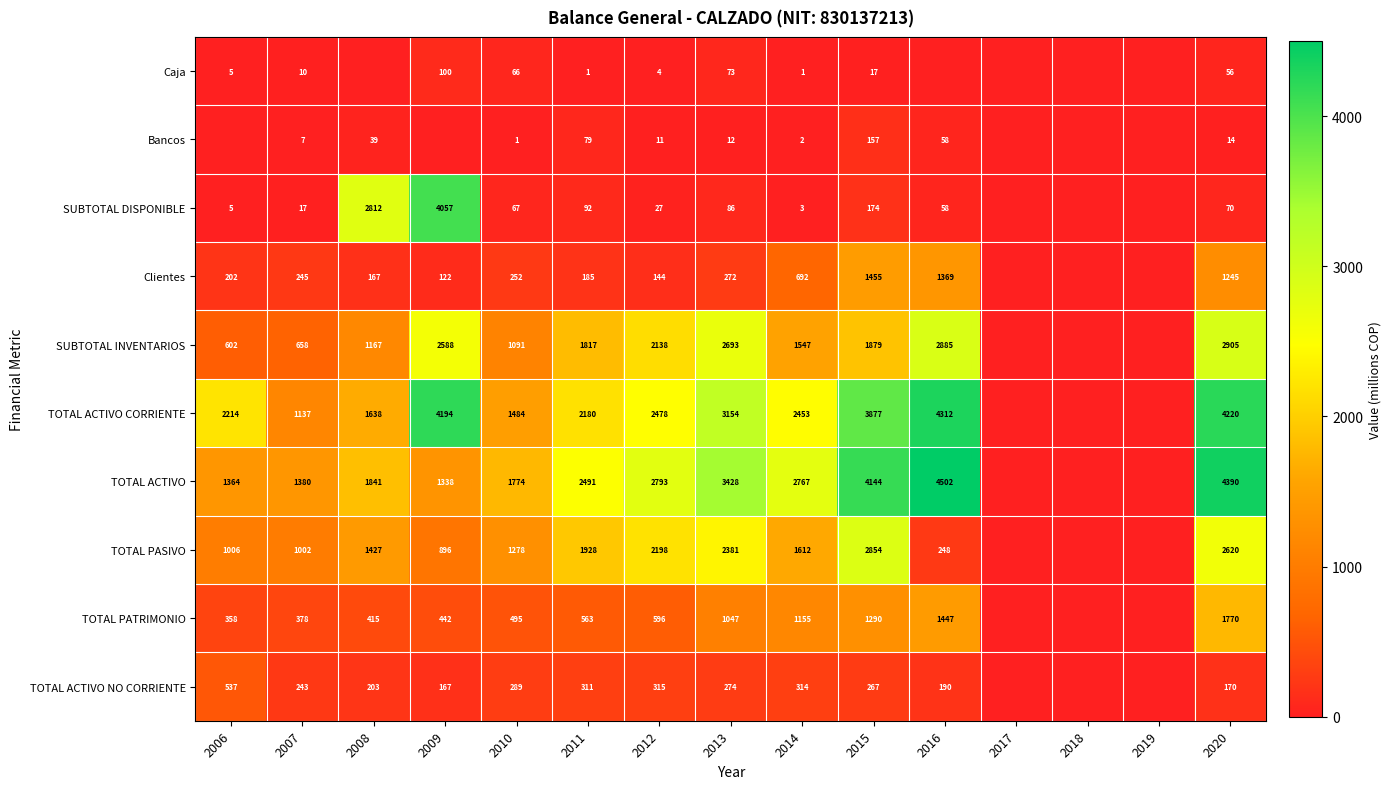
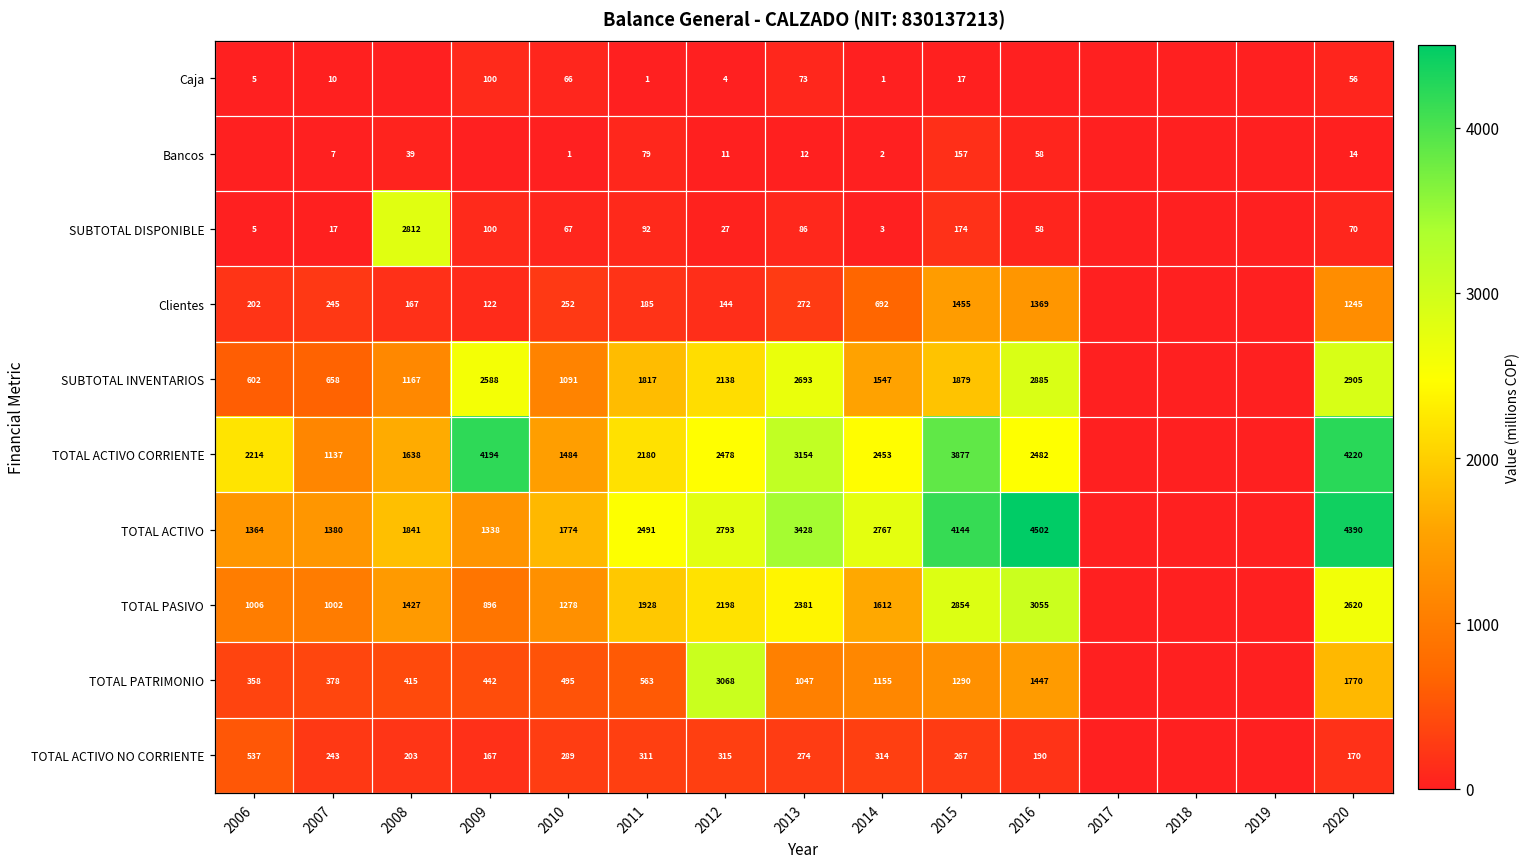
  {
    "Caja": {
      "2006": 5,
      "2007": 10,
      "2009": 100,
      "2010": 66,
      "2011": 1,
      "2012": 4,
      "2013": 73,
      "2014": 1,
      "2015": 17,
      "2020": 56
    },
    "Bancos": {
      "2007": 7,
      "2008": 39,
      "2010": 1,
      "2011": 79,
      "2012": 11,
      "2013": 12,
      "2014": 2,
      "2015": 157,
      "2016": 58,
      "2020": 14
    },
    "SUBTOTAL DISPONIBLE": {
      "2006": 5,
      "2007": 17,
      "2008": 2812,
-     "2009": 4057,
+     "2009": 100,
      "2010": 67,
      "2011": 92,
      "2012": 27,
      "2013": 86,
      "2014": 3,
      "2015": 174,
      "2016": 58,
      "2020": 70
    },
    "Clientes": {
      "2006": 202,
      "2007": 245,
      "2008": 167,
      "2009": 122,
      "2010": 252,
      "2011": 185,
      "2012": 144,
      "2013": 272,
      "2014": 692,
      "2015": 1455,
      "2016": 1369,
      "2020": 1245
    },
    "SUBTOTAL INVENTARIOS": {
      "2006": 602,
      "2007": 658,
      "2008": 1167,
      "2009": 2588,
      "2010": 1091,
      "2011": 1817,
      "2012": 2138,
      "2013": 2693,
      "2014": 1547,
      "2015": 1879,
      "2016": 2885,
      "2020": 2905
    },
    "TOTAL ACTIVO CORRIENTE": {
      "2006": 2214,
      "2007": 1137,
      "2008": 1638,
      "2009": 4194,
      "2010": 1484,
      "2011": 2180,
      "2012": 2478,
      "2013": 3154,
      "2014": 2453,
      "2015": 3877,
-     "2016": 4312,
+     "2016": 2482,
      "2020": 4220
    },
    "TOTAL ACTIVO": {
      "2006": 1364,
      "2007": 1380,
      "2008": 1841,
      "2009": 1338,
      "2010": 1774,
      "2011": 2491,
      "2012": 2793,
      "2013": 3428,
      "2014": 2767,
      "2015": 4144,
      "2016": 4502,
      "2020": 4390
    },
    "TOTAL PASIVO": {
      "2006": 1006,
      "2007": 1002,
      "2008": 1427,
      "2009": 896,
      "2010": 1278,
      "2011": 1928,
      "2012": 2198,
      "2013": 2381,
      "2014": 1612,
      "2015": 2854,
-     "2016": 248,
+     "2016": 3055,
      "2020": 2620
    },
    "TOTAL PATRIMONIO": {
      "2006": 358,
      "2007": 378,
      "2008": 415,
      "2009": 442,
      "2010": 495,
      "2011": 563,
-     "2012": 596,
+     "2012": 3068,
      "2013": 1047,
      "2014": 1155,
      "2015": 1290,
      "2016": 1447,
      "2020": 1770
    },
    "TOTAL ACTIVO NO CORRIENTE": {
      "2006": 537,
      "2007": 243,
      "2008": 203,
      "2009": 167,
      "2010": 289,
      "2011": 311,
      "2012": 315,
      "2013": 274,
      "2014": 314,
      "2015": 267,
      "2016": 190,
      "2020": 170
    }
  }
